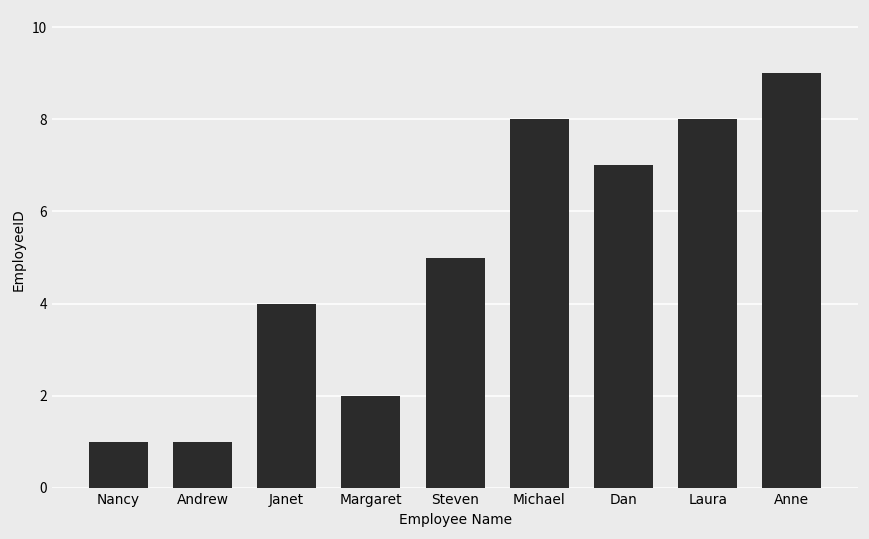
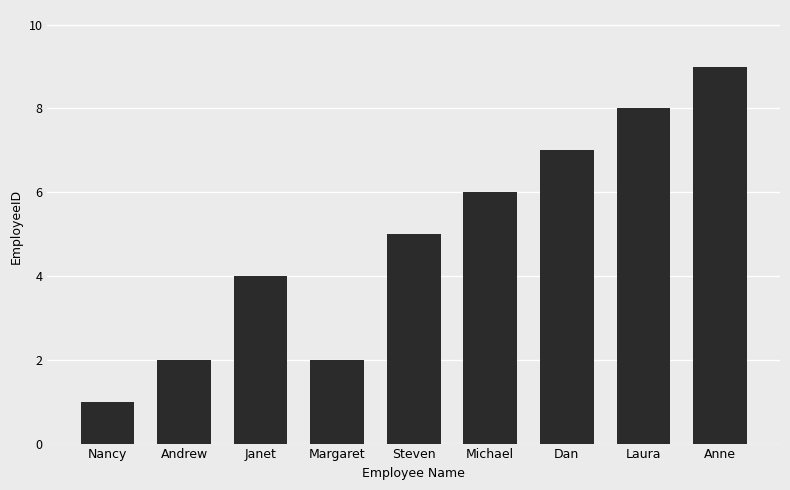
  {
    "Nancy": 1,
-   "Andrew": 1,
+   "Andrew": 2,
    "Janet": 4,
    "Margaret": 2,
    "Steven": 5,
-   "Michael": 8,
+   "Michael": 6,
    "Dan": 7,
    "Laura": 8,
    "Anne": 9
  }
